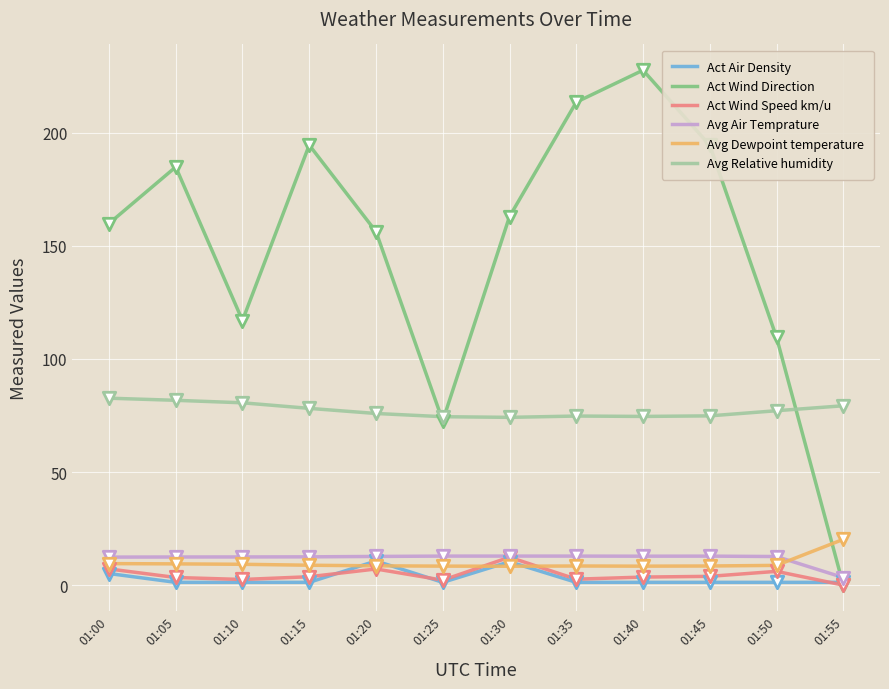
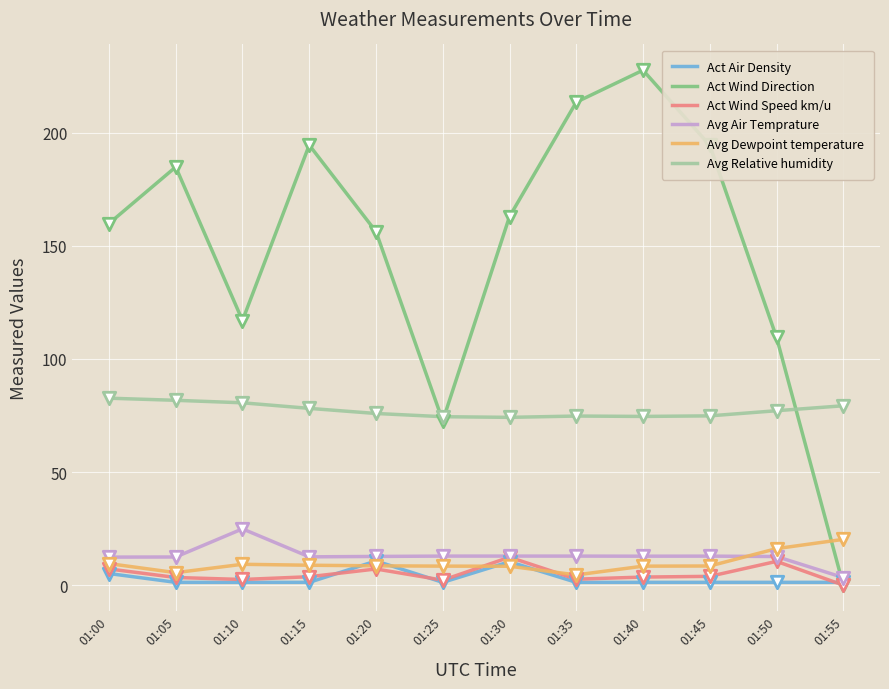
  {
    "Act Air Density": {
      "01:00": 5,
      "01:05": 1,
      "01:10": 1,
      "01:15": 1,
      "01:20": 11,
      "01:30": 10,
      "01:35": 1,
      "01:40": 1,
      "01:45": 1,
      "01:50": 1,
      "01:55": 1
    },
    "Act Wind Speed km/u": {
      "01:00": 7,
      "01:05": 3,
      "01:10": 2,
      "01:15": 4,
      "01:20": 7,
      "01:35": 3,
      "01:40": 4,
      "01:45": 4,
-     "01:50": 6
+     "01:50": 11
    },
    "Avg Air Temprature": {
      "01:00": 12,
      "01:05": 12,
-     "01:10": 12,
+     "01:10": 25,
      "01:15": 13,
      "01:20": 13,
      "01:25": 13,
      "01:35": 13,
      "01:40": 13,
      "01:45": 13,
      "01:50": 13,
      "01:55": 3
    },
    "Avg Dewpoint temperature": {
      "01:00": 10,
-     "01:05": 9,
+     "01:05": 6,
      "01:10": 9,
      "01:15": 9,
      "01:20": 9,
      "01:25": 8,
      "01:30": 8,
-     "01:35": 8,
+     "01:35": 5,
      "01:40": 8,
      "01:45": 8,
-     "01:50": 9,
+     "01:50": 16,
      "01:55": 20
    }
  }
